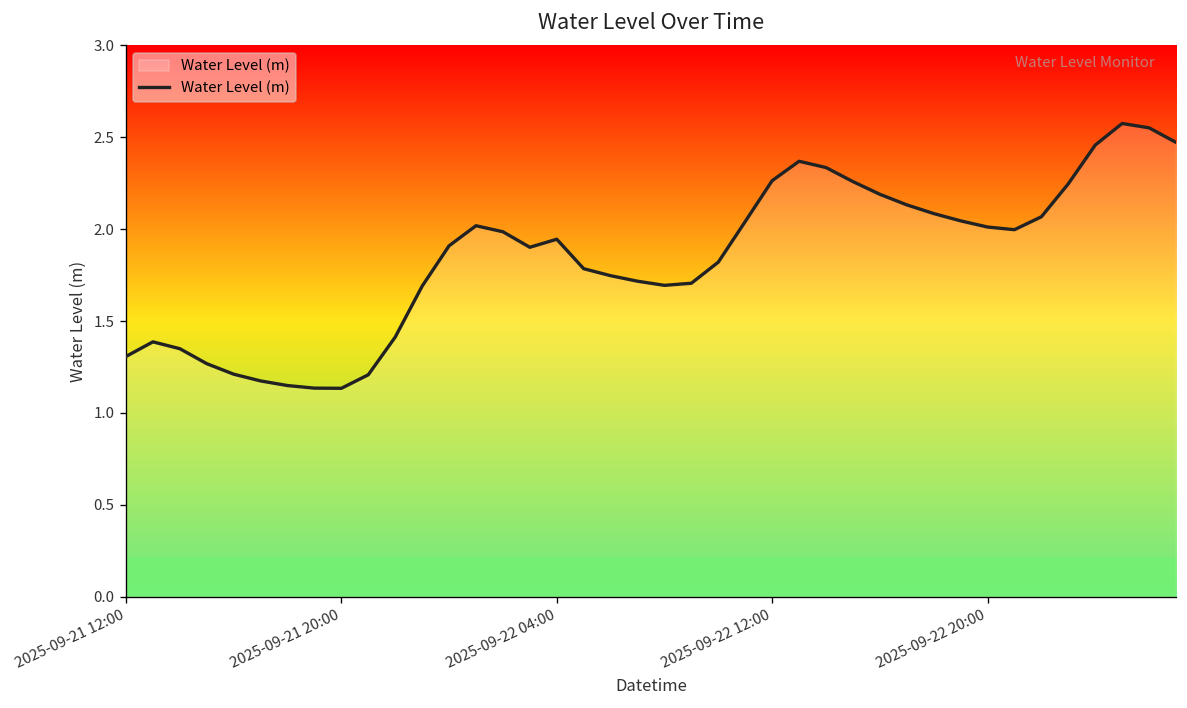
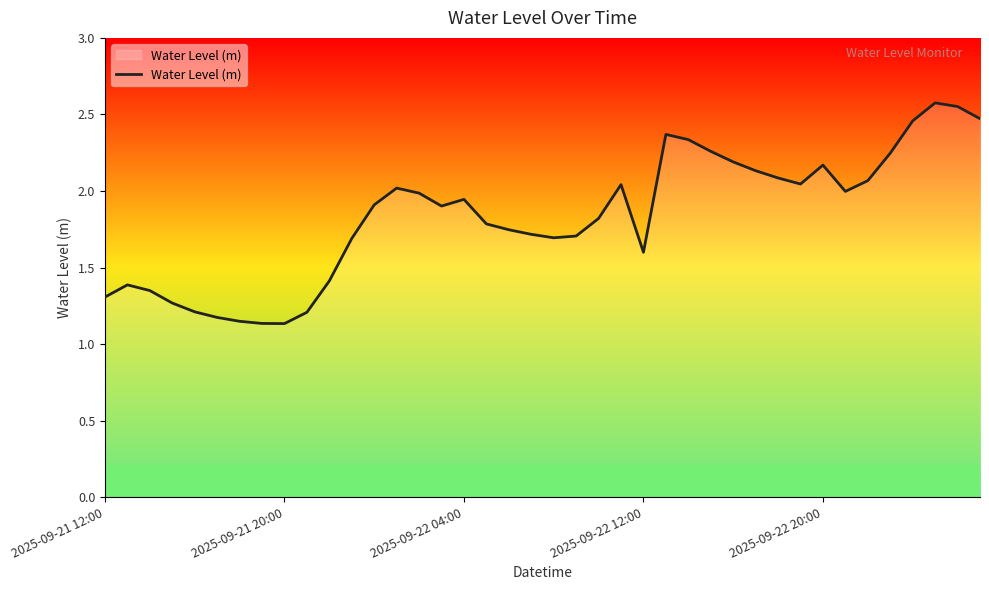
  {
    "2025-09-21 12:00": 1.31,
    "2025-09-21 20:00": 1.13,
    "2025-09-22 04:00": 1.95,
-   "2025-09-22 12:00": 2.26,
-   "2025-09-22 20:00": 2.01
+   "2025-09-22 12:00": 1.60,
+   "2025-09-22 20:00": 2.17
  }
